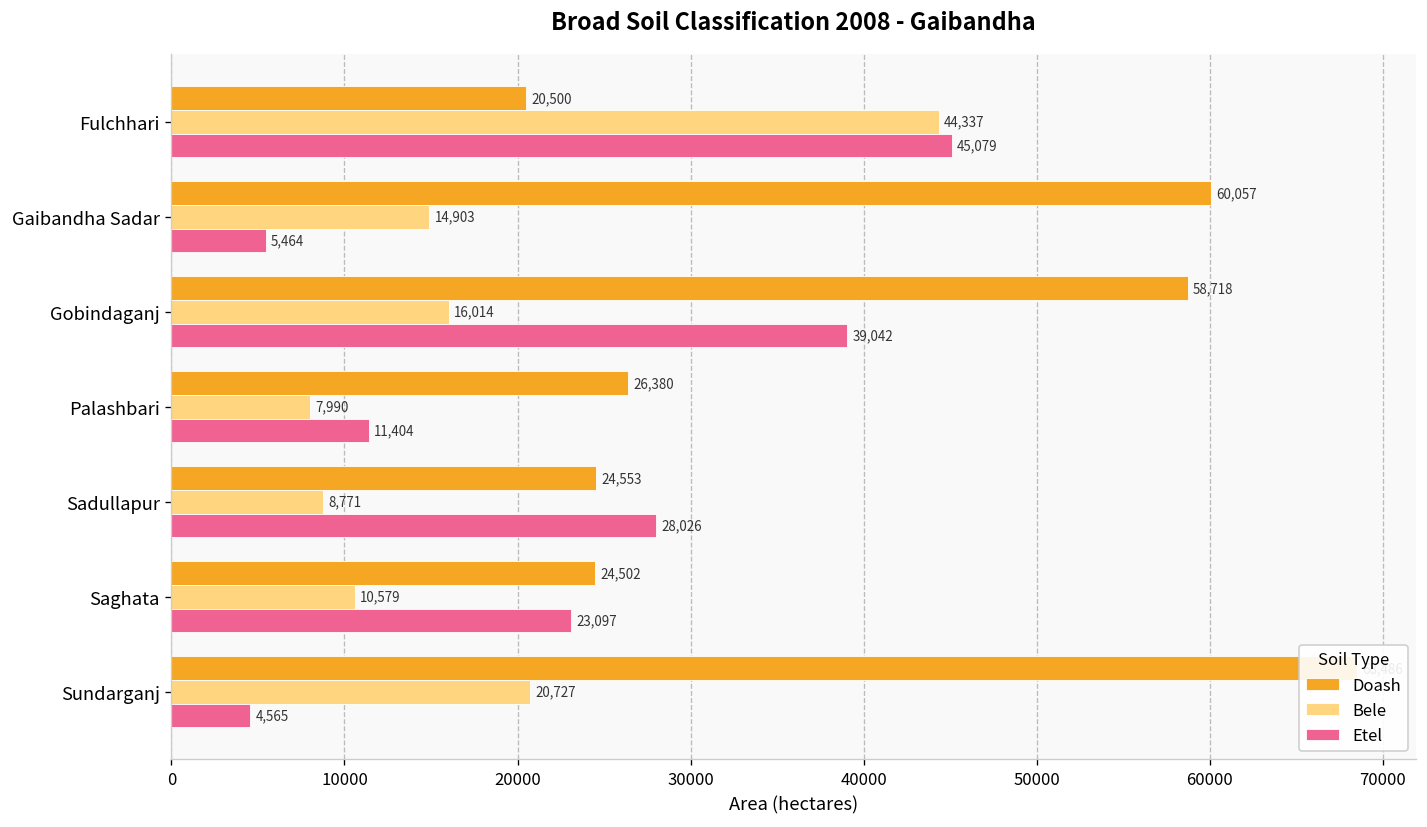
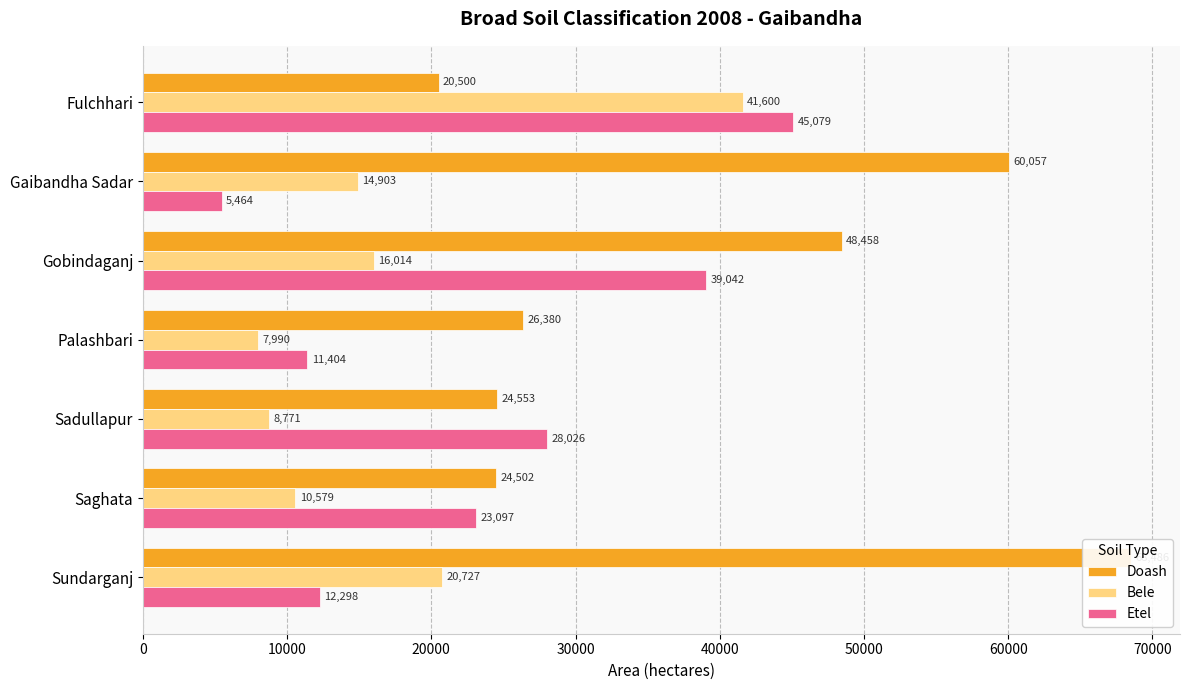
  {
    "Doash": {
      "Fulchhari": "20,500",
      "Gaibandha Sadar": "60,057",
-     "Gobindaganj": "58,718",
+     "Gobindaganj": "48,458",
      "Palashbari": "26,380",
      "Sadullapur": "24,553",
      "Saghata": "24,502"
    },
    "Bele": {
-     "Fulchhari": "44,337",
+     "Fulchhari": "41,600",
      "Gaibandha Sadar": "14,903",
      "Gobindaganj": "16,014",
      "Palashbari": "7,990",
      "Sadullapur": "8,771",
      "Saghata": "10,579",
      "Sundarganj": "20,727"
    },
    "Etel": {
      "Fulchhari": "45,079",
      "Gaibandha Sadar": "5,464",
      "Gobindaganj": "39,042",
      "Palashbari": "11,404",
      "Sadullapur": "28,026",
      "Saghata": "23,097",
-     "Sundarganj": "4,565"
+     "Sundarganj": "12,298"
    }
  }
